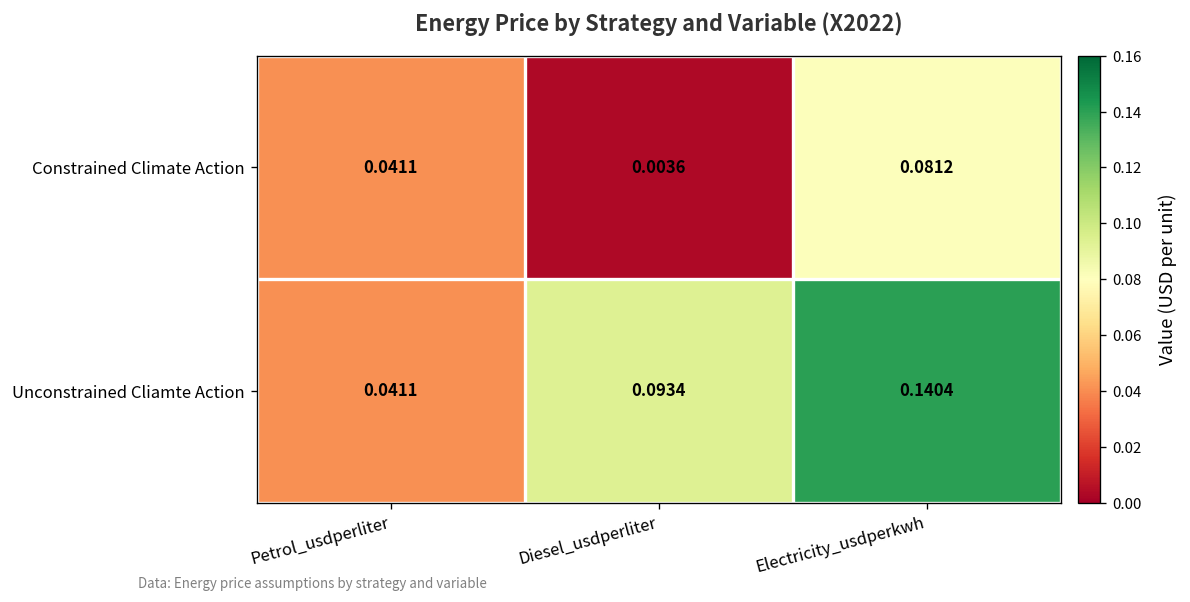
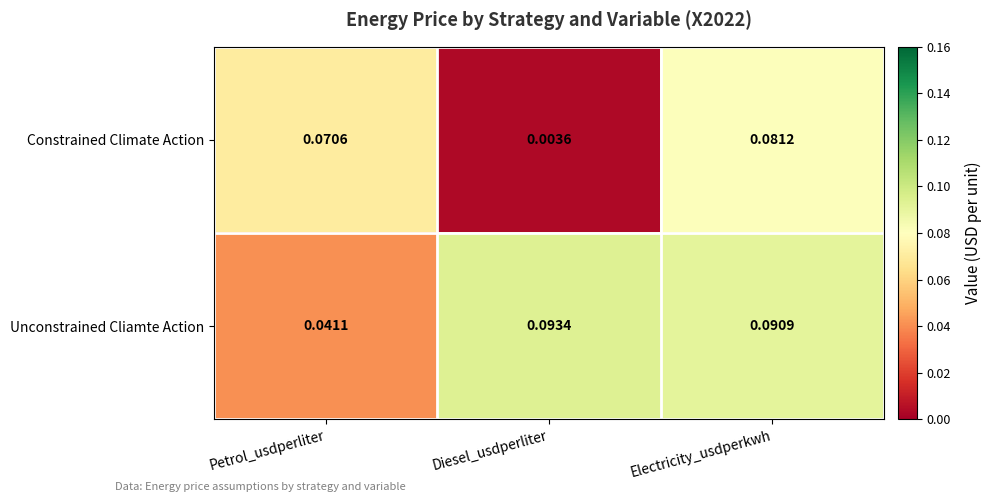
  {
    "Constrained Climate Action": {
-     "Petrol_usdperliter": 0.0411,
+     "Petrol_usdperliter": 0.0706,
      "Diesel_usdperliter": 0.0036,
      "Electricity_usdperkwh": 0.0812
    },
    "Unconstrained Cliamte Action": {
      "Petrol_usdperliter": 0.0411,
      "Diesel_usdperliter": 0.0934,
-     "Electricity_usdperkwh": 0.1404
+     "Electricity_usdperkwh": 0.0909
    }
  }
